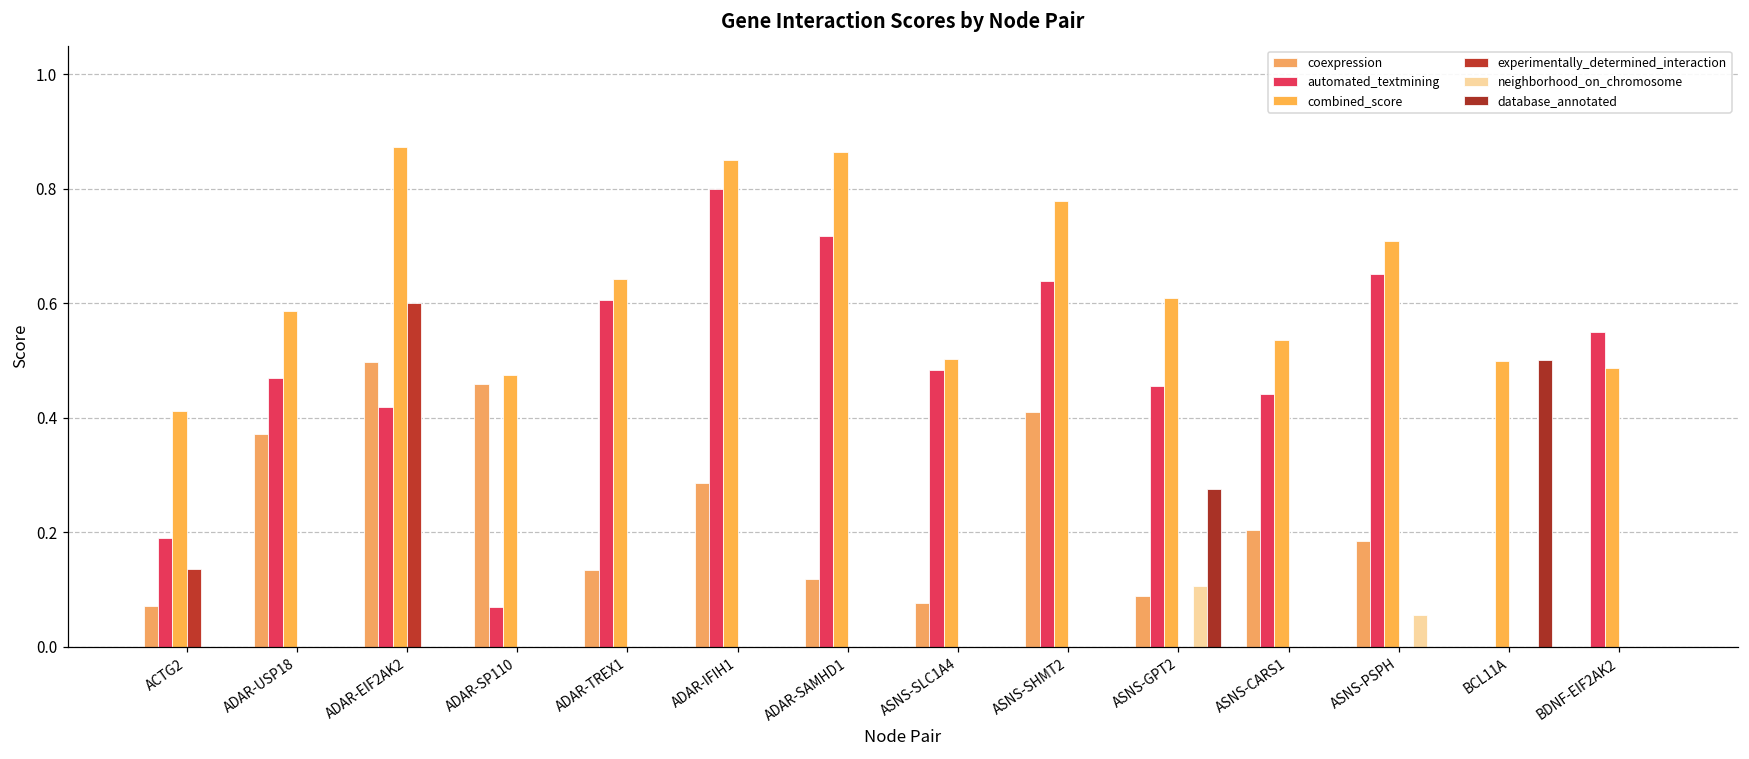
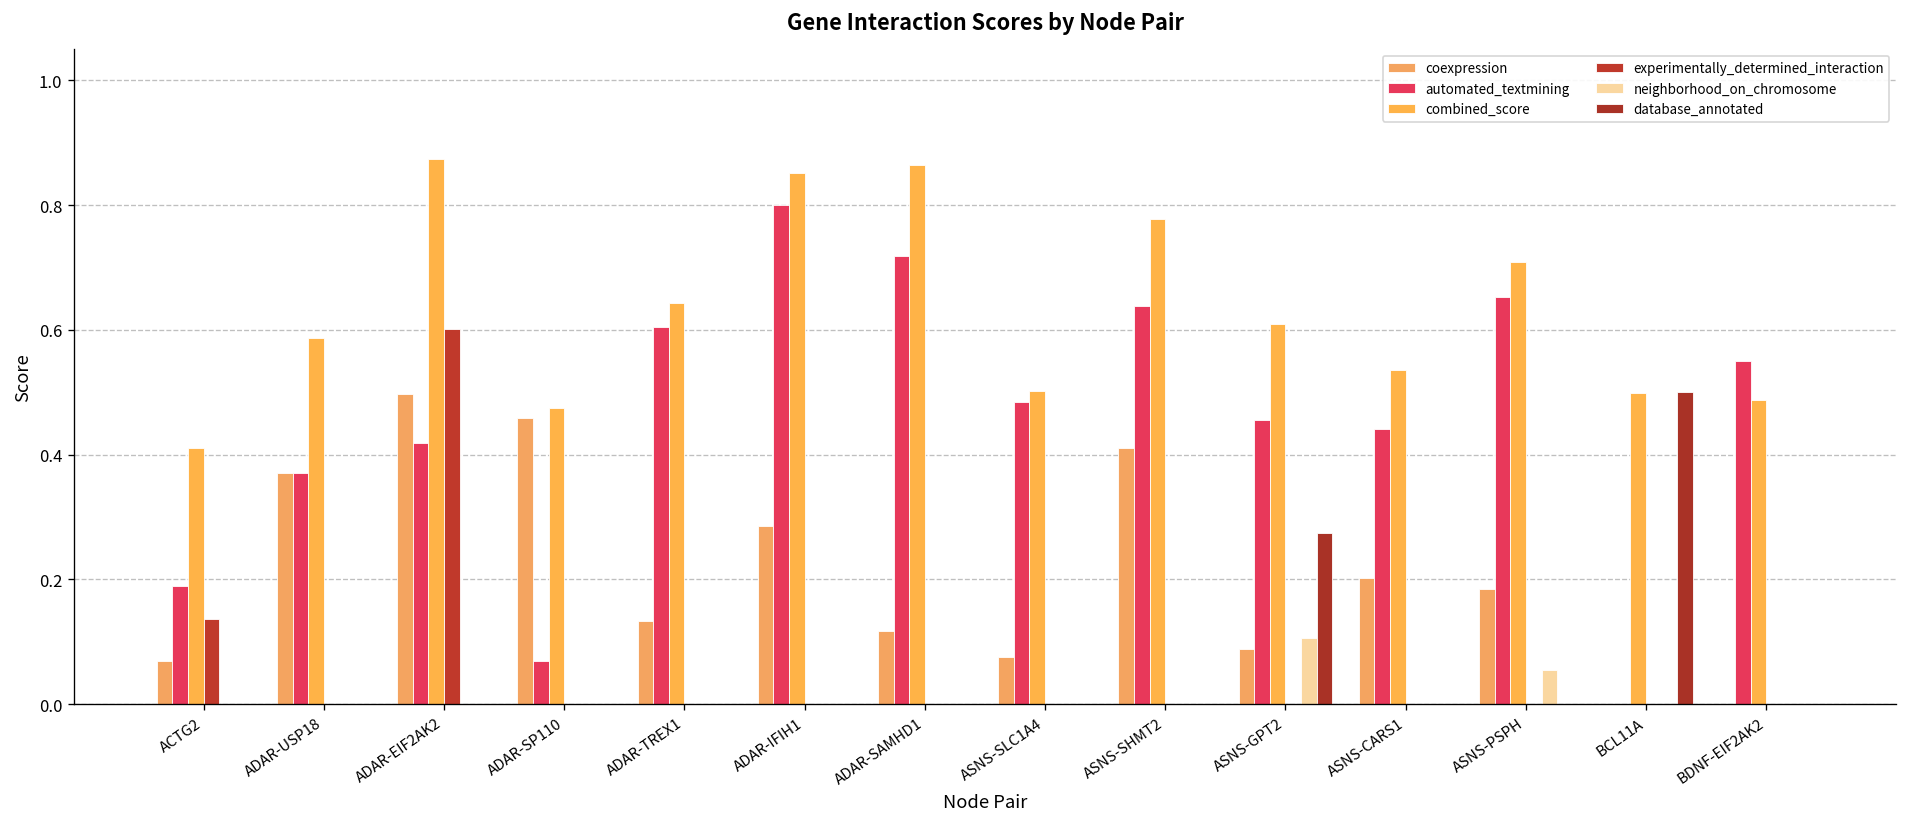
  {
    "automated_textmining": {
      "ACTG2": 0.19,
-     "ADAR-USP18": 0.47,
+     "ADAR-USP18": 0.37,
      "ADAR-EIF2AK2": 0.42,
      "ADAR-SP110": 0.07,
      "ADAR-TREX1": 0.61,
      "ADAR-IFIH1": 0.80,
      "ADAR-SAMHD1": 0.72,
      "ASNS-SLC1A4": 0.48,
      "ASNS-SHMT2": 0.64,
      "ASNS-GPT2": 0.46,
      "ASNS-CARS1": 0.44,
      "ASNS-PSPH": 0.65,
      "BCL11A": 0.00,
      "BDNF-EIF2AK2": 0.55
    },
    "neighborhood_on_chromosome": {
      "ACTG2": 0.00,
      "ADAR-USP18": 0.00,
      "ADAR-EIF2AK2": 0.00,
      "ADAR-SP110": 0.00,
      "ADAR-TREX1": 0.00,
      "ADAR-IFIH1": 0.00,
      "ADAR-SAMHD1": 0.00,
      "ASNS-SLC1A4": 0.00,
      "ASNS-SHMT2": 0.00,
      "ASNS-GPT2": 0.11,
      "ASNS-CARS1": 0.00,
      "ASNS-PSPH": 0.06,
      "BCL11A": 0.00,
      "BDNF-EIF2AK2": 0.00
    }
  }
